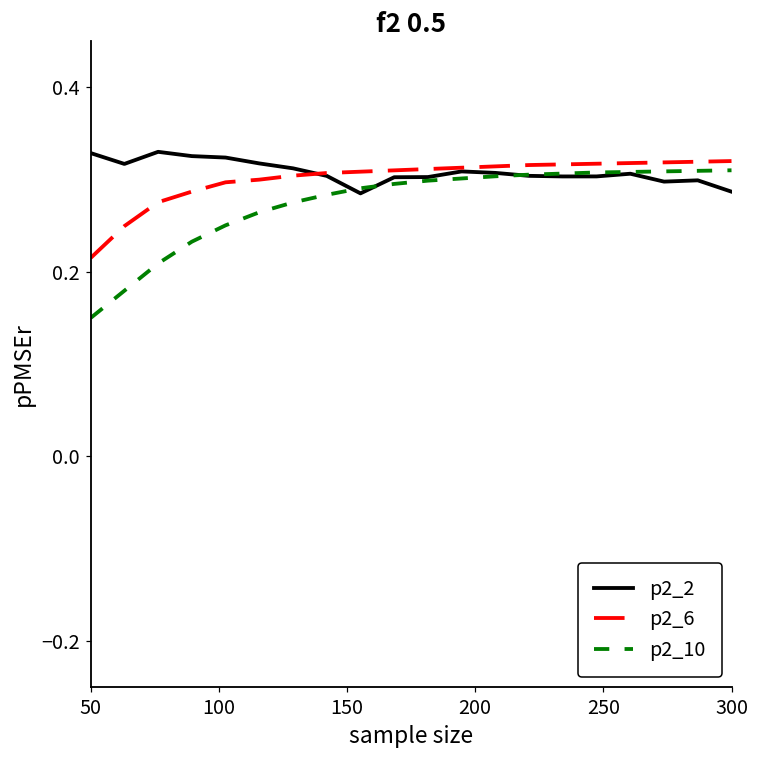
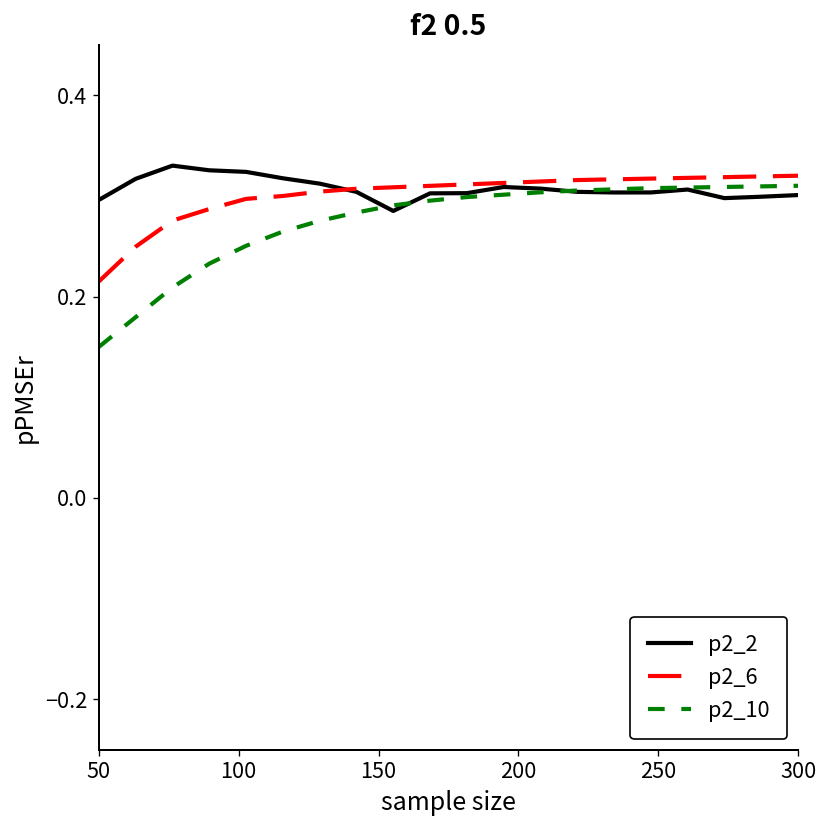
  {
    "p2_2": {
-     "50": 0.33,
-     "300": 0.29
+     "50": 0.30,
+     "300": 0.30
    },
    "p2_6": {
      "50": 0.22,
      "300": 0.32
    },
    "p2_10": {
      "50": 0.15,
      "300": 0.31
    }
  }
